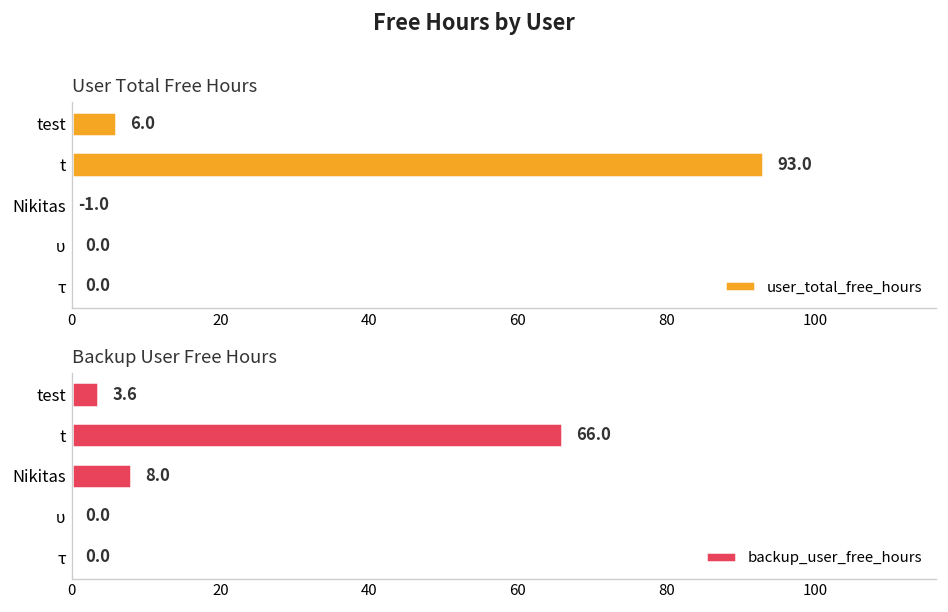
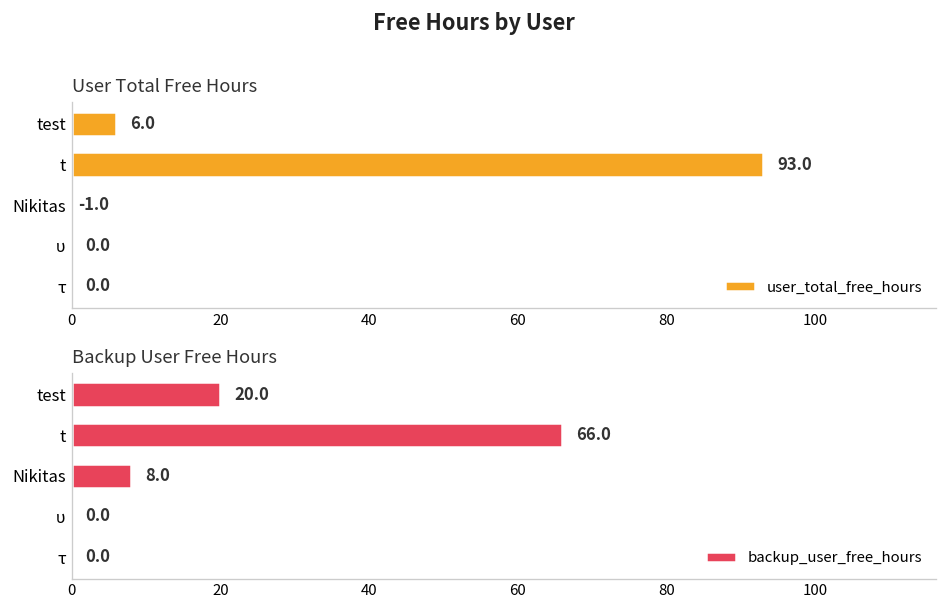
  {
    "User Total Free Hours": {
      "test": 6.0,
      "t": 93.0,
      "υ": 0.0,
      "τ": 0.0
    },
    "Backup User Free Hours": {
-     "test": 3.6,
+     "test": 20.0,
      "t": 66.0,
      "Nikitas": 8.0,
      "υ": 0.0,
      "τ": 0.0
    }
  }
